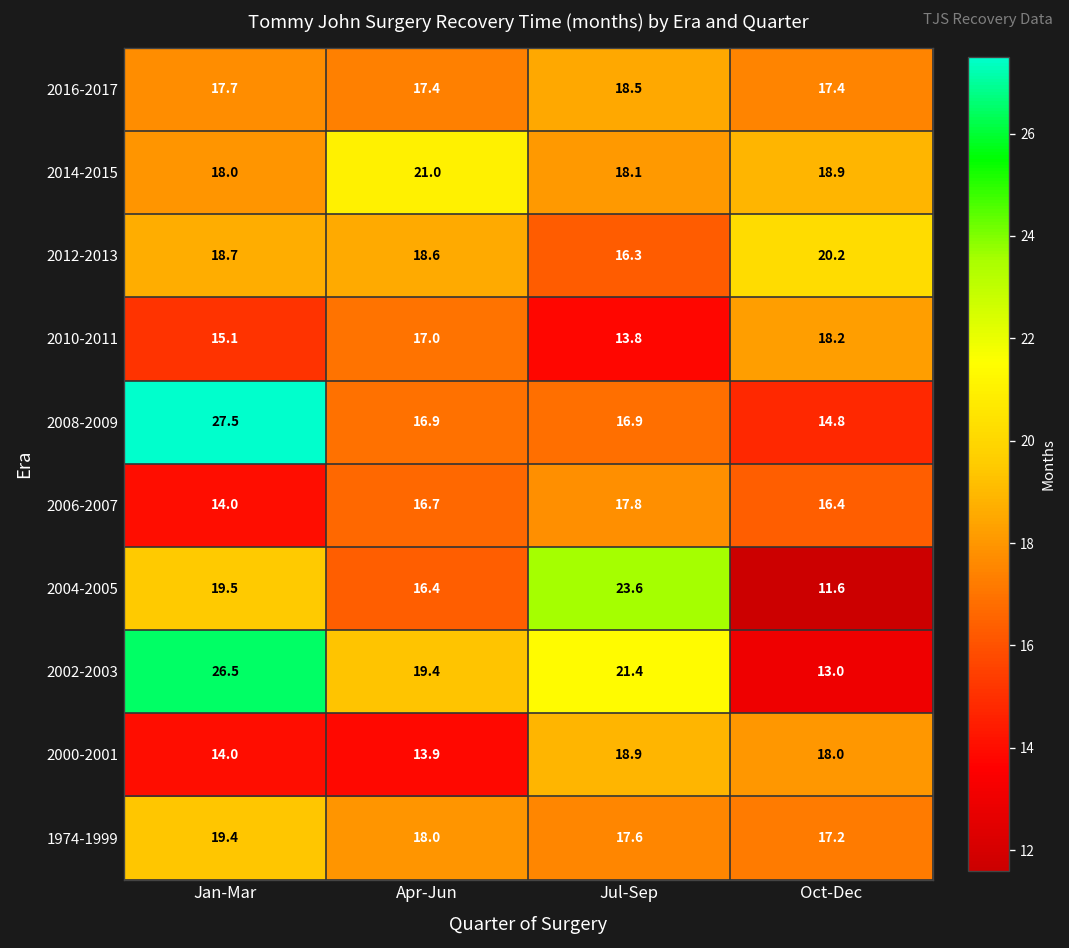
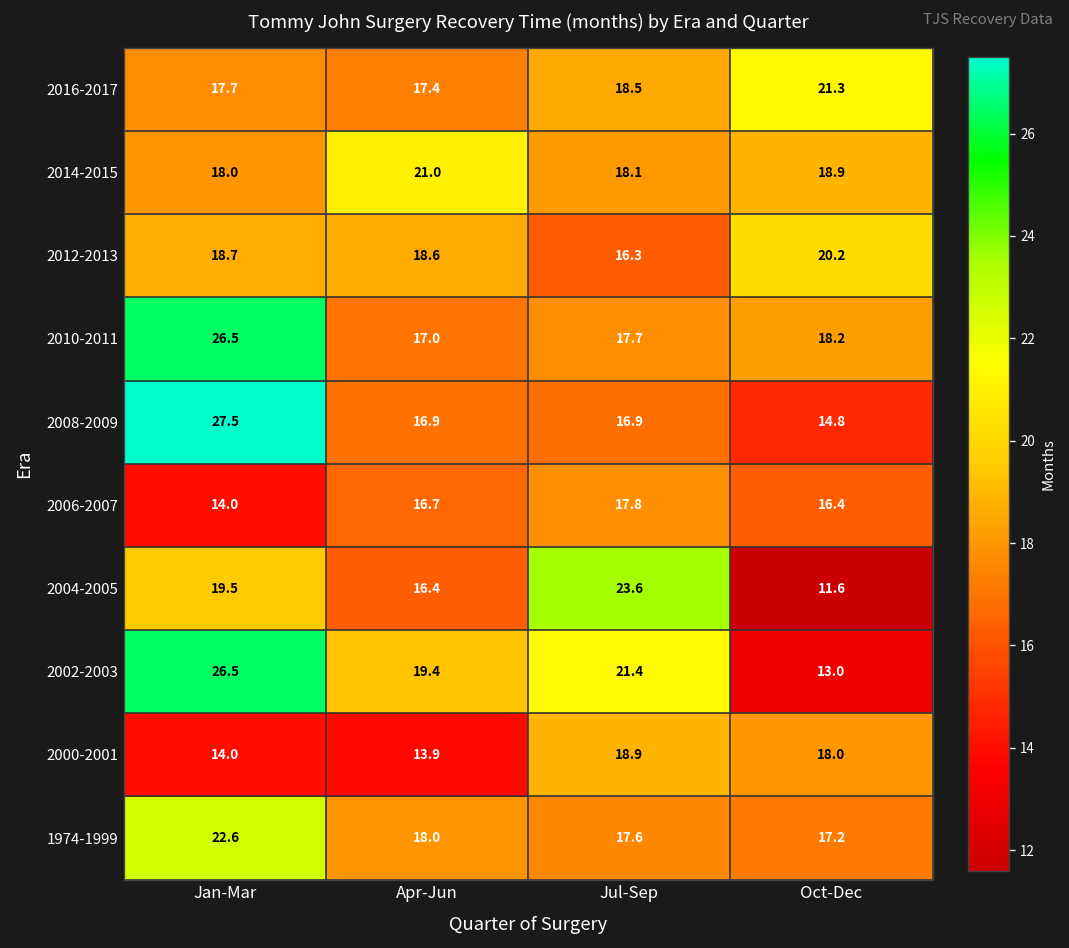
  {
    "2016-2017": {
      "Jan-Mar": 17.7,
      "Apr-Jun": 17.4,
      "Jul-Sep": 18.5,
-     "Oct-Dec": 17.4
+     "Oct-Dec": 21.3
    },
    "2014-2015": {
      "Jan-Mar": 18.0,
      "Apr-Jun": 21.0,
      "Jul-Sep": 18.1,
      "Oct-Dec": 18.9
    },
    "2012-2013": {
      "Jan-Mar": 18.7,
      "Apr-Jun": 18.6,
      "Jul-Sep": 16.3,
      "Oct-Dec": 20.2
    },
    "2010-2011": {
-     "Jan-Mar": 15.1,
+     "Jan-Mar": 26.5,
      "Apr-Jun": 17.0,
-     "Jul-Sep": 13.8,
+     "Jul-Sep": 17.7,
      "Oct-Dec": 18.2
    },
    "2008-2009": {
      "Jan-Mar": 27.5,
      "Apr-Jun": 16.9,
      "Jul-Sep": 16.9,
      "Oct-Dec": 14.8
    },
    "2006-2007": {
      "Jan-Mar": 14.0,
      "Apr-Jun": 16.7,
      "Jul-Sep": 17.8,
      "Oct-Dec": 16.4
    },
    "2004-2005": {
      "Jan-Mar": 19.5,
      "Apr-Jun": 16.4,
      "Jul-Sep": 23.6,
      "Oct-Dec": 11.6
    },
    "2002-2003": {
      "Jan-Mar": 26.5,
      "Apr-Jun": 19.4,
      "Jul-Sep": 21.4,
      "Oct-Dec": 13.0
    },
    "2000-2001": {
      "Jan-Mar": 14.0,
      "Apr-Jun": 13.9,
      "Jul-Sep": 18.9,
      "Oct-Dec": 18.0
    },
    "1974-1999": {
-     "Jan-Mar": 19.4,
+     "Jan-Mar": 22.6,
      "Apr-Jun": 18.0,
      "Jul-Sep": 17.6,
      "Oct-Dec": 17.2
    }
  }
